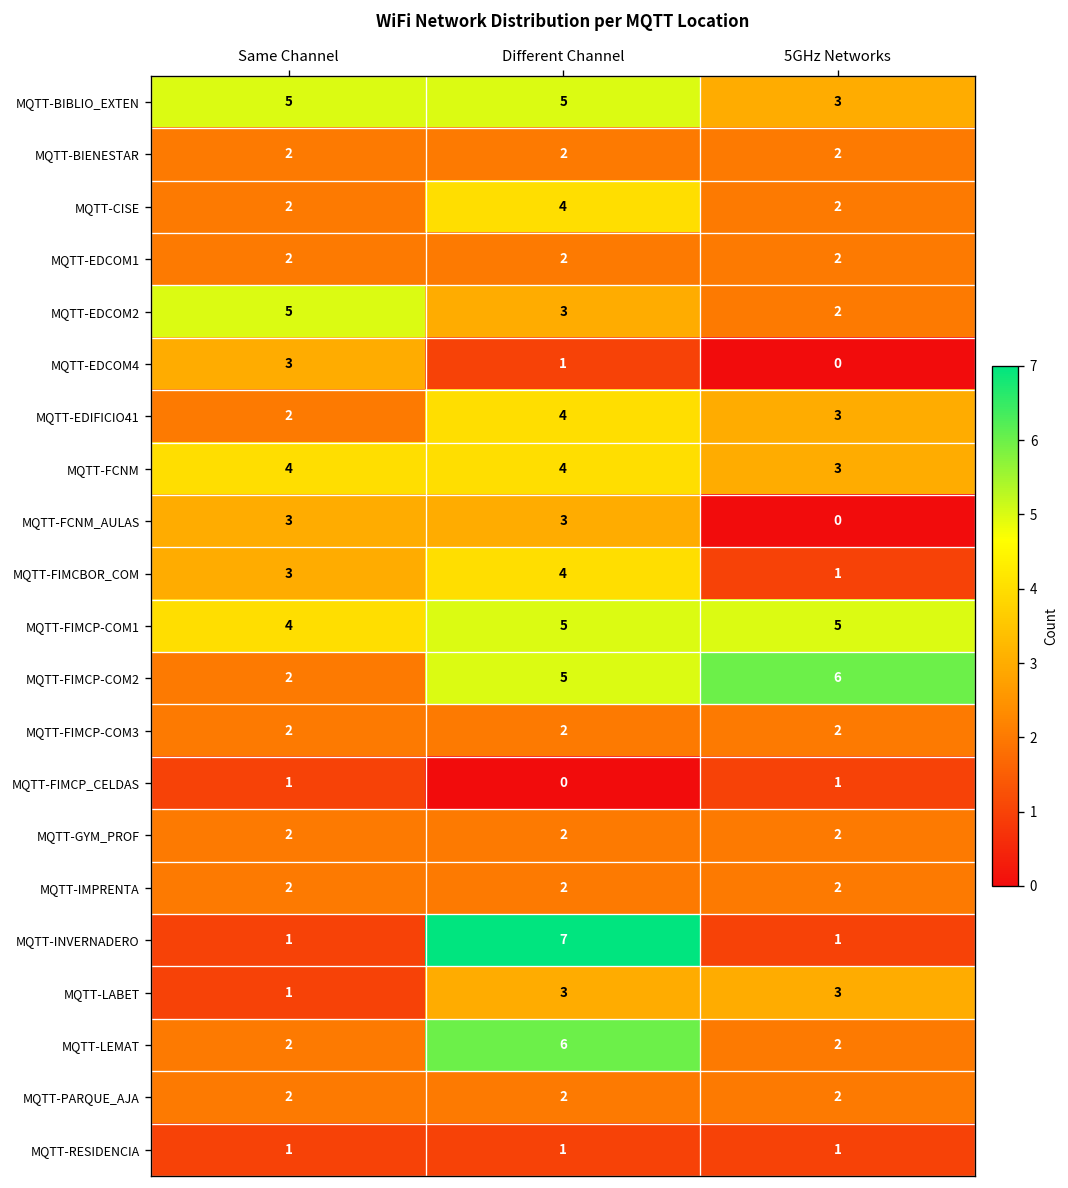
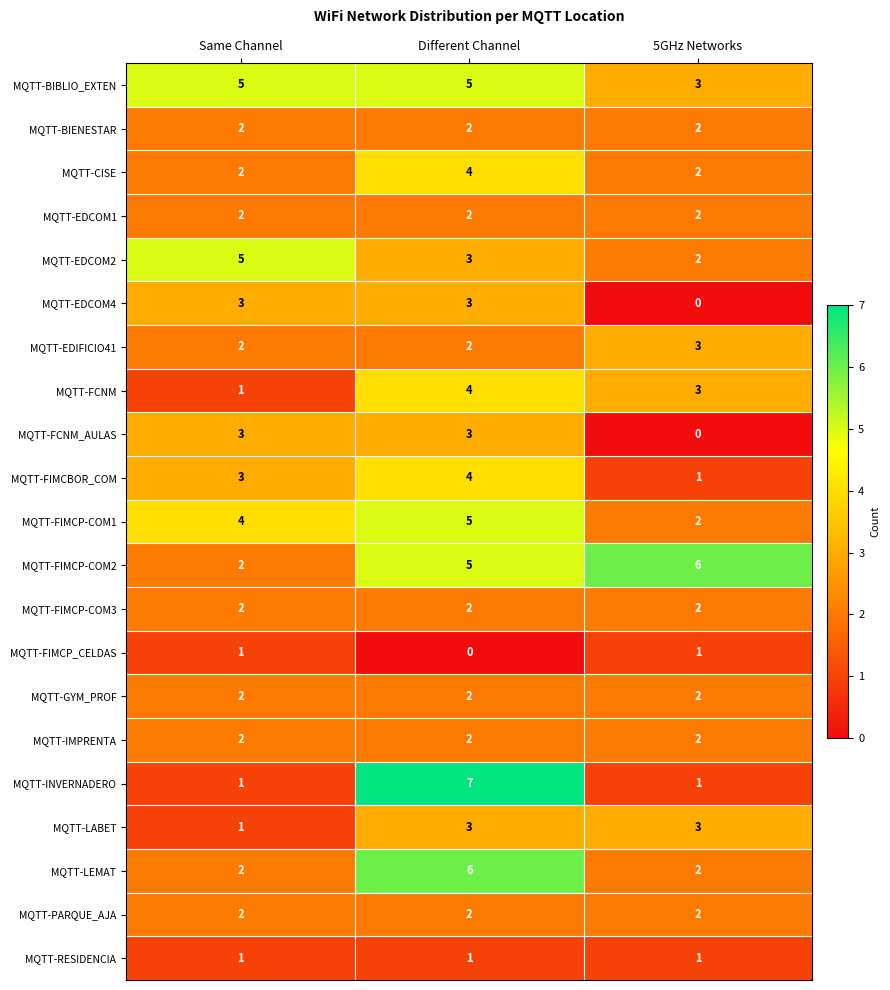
  {
    "MQTT-BIBLIO_EXTEN": {
      "Same Channel": 5,
      "Different Channel": 5,
      "5GHz Networks": 3
    },
    "MQTT-BIENESTAR": {
      "Same Channel": 2,
      "Different Channel": 2,
      "5GHz Networks": 2
    },
    "MQTT-CISE": {
      "Same Channel": 2,
      "Different Channel": 4,
      "5GHz Networks": 2
    },
    "MQTT-EDCOM1": {
      "Same Channel": 2,
      "Different Channel": 2,
      "5GHz Networks": 2
    },
    "MQTT-EDCOM2": {
      "Same Channel": 5,
      "Different Channel": 3,
      "5GHz Networks": 2
    },
    "MQTT-EDCOM4": {
      "Same Channel": 3,
-     "Different Channel": 1,
+     "Different Channel": 3,
      "5GHz Networks": 0
    },
    "MQTT-EDIFICIO41": {
      "Same Channel": 2,
-     "Different Channel": 4,
+     "Different Channel": 2,
      "5GHz Networks": 3
    },
    "MQTT-FCNM": {
-     "Same Channel": 4,
+     "Same Channel": 1,
      "Different Channel": 4,
      "5GHz Networks": 3
    },
    "MQTT-FCNM_AULAS": {
      "Same Channel": 3,
      "Different Channel": 3,
      "5GHz Networks": 0
    },
    "MQTT-FIMCBOR_COM": {
      "Same Channel": 3,
      "Different Channel": 4,
      "5GHz Networks": 1
    },
    "MQTT-FIMCP-COM1": {
      "Same Channel": 4,
      "Different Channel": 5,
-     "5GHz Networks": 5
+     "5GHz Networks": 2
    },
    "MQTT-FIMCP-COM2": {
      "Same Channel": 2,
      "Different Channel": 5,
      "5GHz Networks": 6
    },
    "MQTT-FIMCP-COM3": {
      "Same Channel": 2,
      "Different Channel": 2,
      "5GHz Networks": 2
    },
    "MQTT-FIMCP_CELDAS": {
      "Same Channel": 1,
      "Different Channel": 0,
      "5GHz Networks": 1
    },
    "MQTT-GYM_PROF": {
      "Same Channel": 2,
      "Different Channel": 2,
      "5GHz Networks": 2
    },
    "MQTT-IMPRENTA": {
      "Same Channel": 2,
      "Different Channel": 2,
      "5GHz Networks": 2
    },
    "MQTT-INVERNADERO": {
      "Same Channel": 1,
      "Different Channel": 7,
      "5GHz Networks": 1
    },
    "MQTT-LABET": {
      "Same Channel": 1,
      "Different Channel": 3,
      "5GHz Networks": 3
    },
    "MQTT-LEMAT": {
      "Same Channel": 2,
      "Different Channel": 6,
      "5GHz Networks": 2
    },
    "MQTT-PARQUE_AJA": {
      "Same Channel": 2,
      "Different Channel": 2,
      "5GHz Networks": 2
    },
    "MQTT-RESIDENCIA": {
      "Same Channel": 1,
      "Different Channel": 1,
      "5GHz Networks": 1
    }
  }
